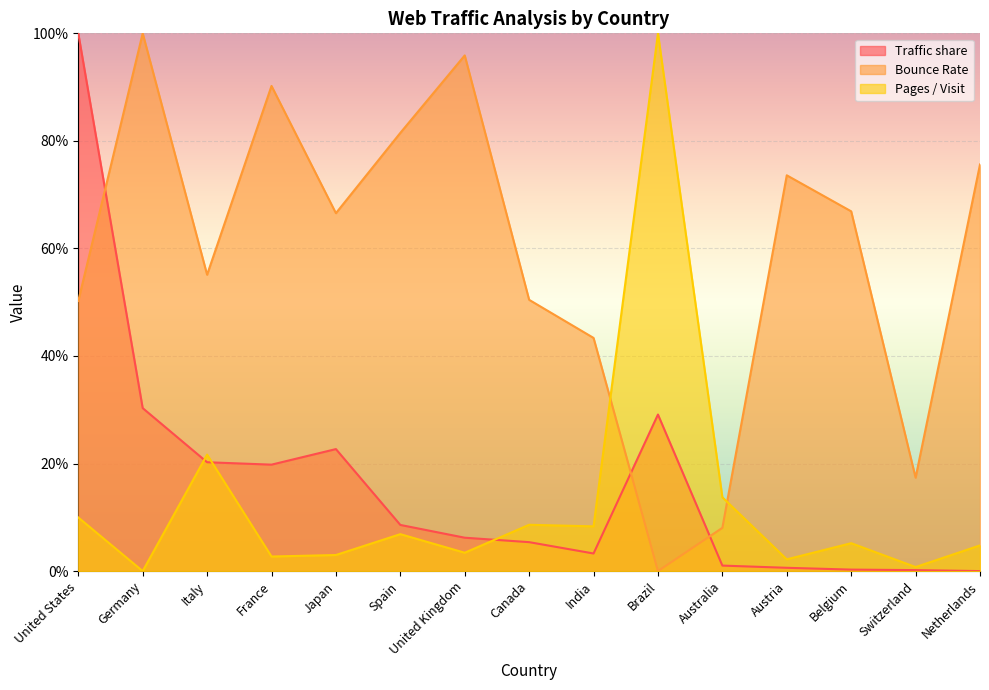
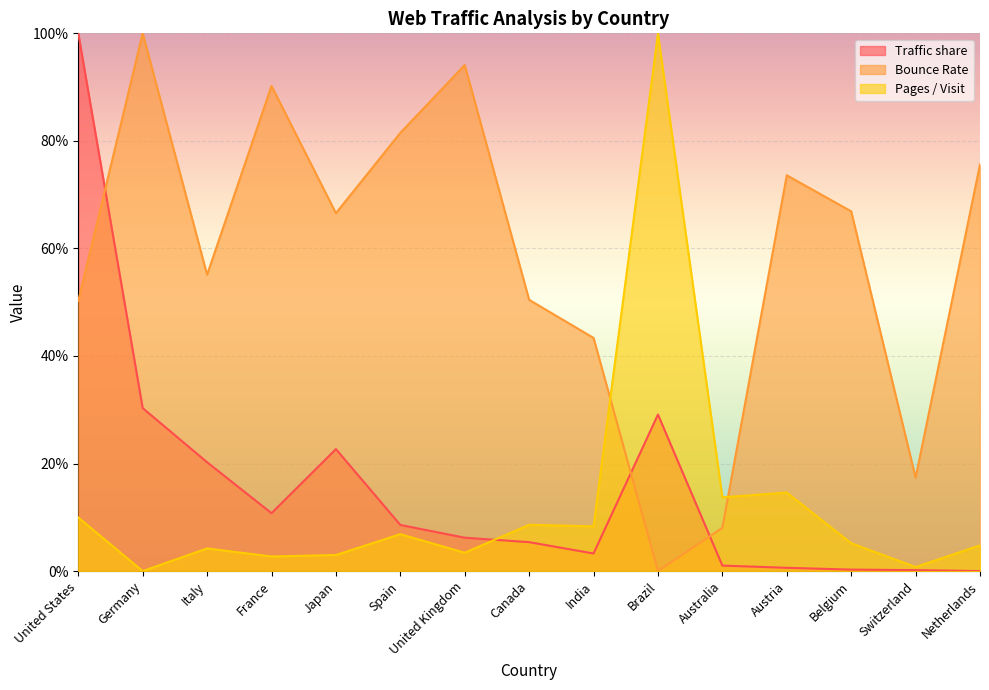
  {
    "Traffic share": {
      "United States": "100%",
      "Germany": "30%",
      "Italy": "20%",
-     "France": "20%",
+     "France": "11%",
      "Japan": "23%",
      "Spain": "9%",
      "United Kingdom": "6%",
      "Canada": "5%",
      "India": "3%",
      "Brazil": "29%",
      "Australia": "1%",
      "Austria": "1%",
      "Belgium": "0%",
      "Switzerland": "0%",
      "Netherlands": "0%"
    },
    "Bounce Rate": {
      "United States": "50%",
      "Germany": "100%",
      "Italy": "55%",
      "France": "90%",
      "Japan": "67%",
      "Spain": "81%",
-     "United Kingdom": "96%",
+     "United Kingdom": "94%",
      "Canada": "50%",
      "India": "43%",
      "Brazil": "0%",
      "Australia": "8%",
      "Austria": "74%",
      "Belgium": "67%",
      "Switzerland": "17%",
      "Netherlands": "76%"
    },
    "Pages / Visit": {
      "United States": "10%",
      "Germany": "0%",
-     "Italy": "22%",
+     "Italy": "4%",
      "France": "3%",
      "Japan": "3%",
      "Spain": "7%",
      "United Kingdom": "3%",
      "Canada": "9%",
      "India": "8%",
      "Brazil": "100%",
      "Australia": "14%",
-     "Austria": "2%",
+     "Austria": "15%",
      "Belgium": "5%",
      "Switzerland": "1%",
      "Netherlands": "5%"
    }
  }
